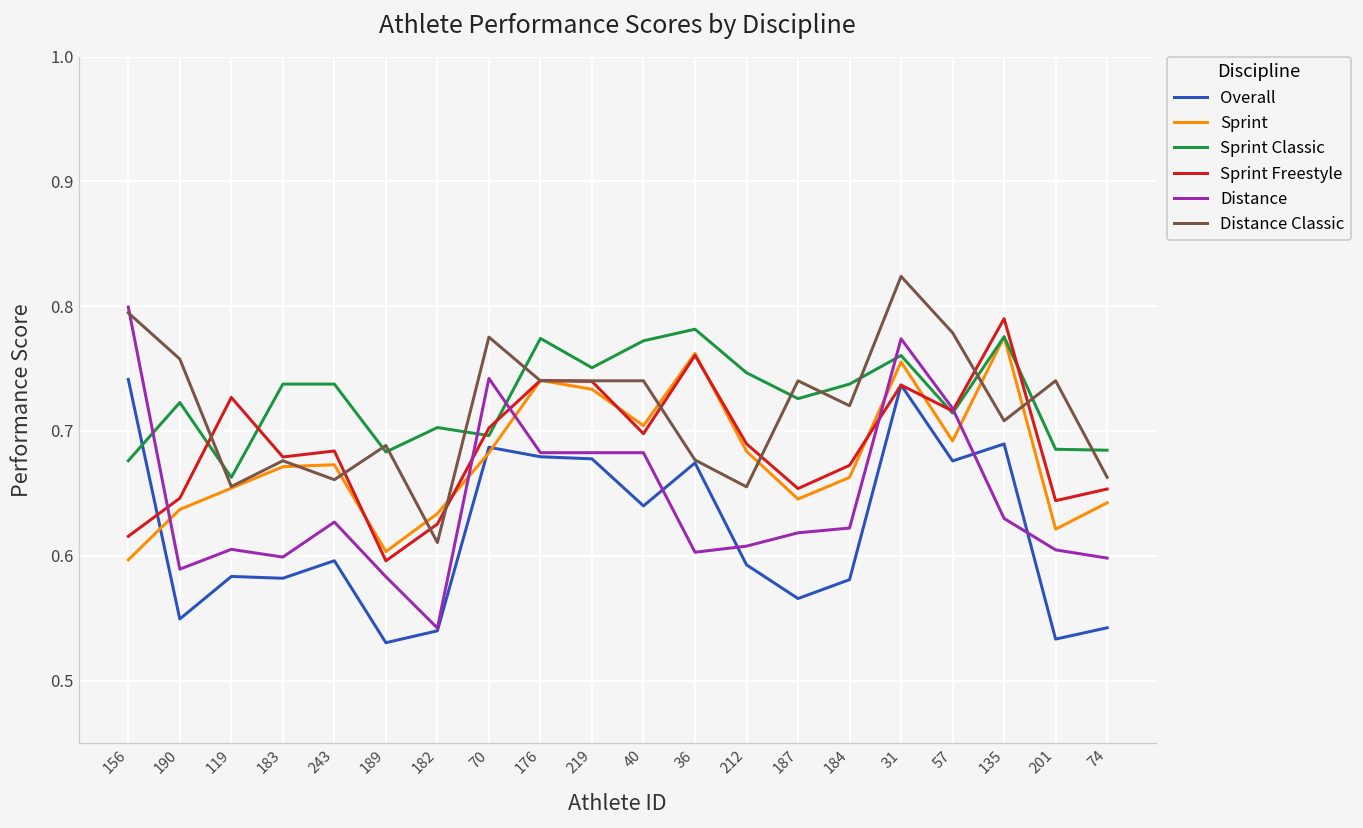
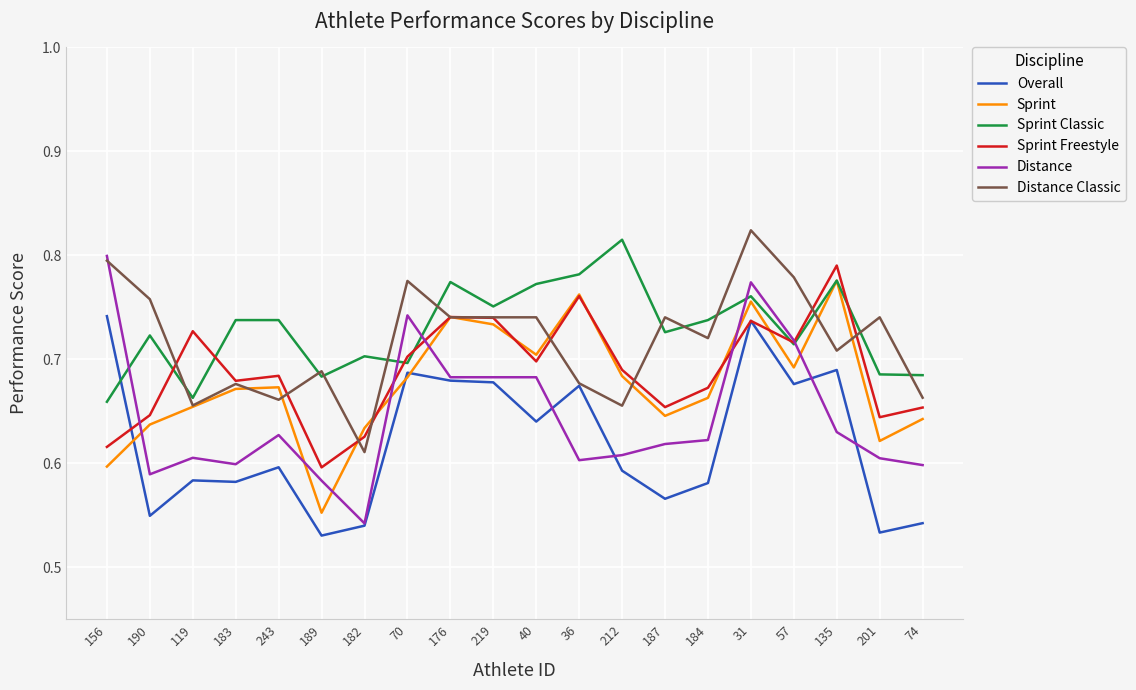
  {
    "Overall": {
      "156": 0.741,
      "190": 0.549,
      "119": 0.583,
      "183": 0.582,
      "243": 0.596,
      "189": 0.530,
      "70": 0.687,
      "176": 0.679,
      "219": 0.678,
      "40": 0.640,
      "212": 0.593,
      "187": 0.566,
      "184": 0.581,
      "57": 0.676,
      "135": 0.690,
      "201": 0.533,
      "74": 0.542
    },
    "Sprint": {
      "156": 0.597,
      "190": 0.637,
      "183": 0.671,
      "243": 0.673,
-     "189": 0.603,
+     "189": 0.552,
      "182": 0.634,
      "70": 0.683,
      "219": 0.733,
      "40": 0.704,
      "212": 0.684,
      "187": 0.645,
      "184": 0.663,
      "31": 0.755,
      "57": 0.692,
      "201": 0.621,
      "74": 0.642
    },
    "Sprint Classic": {
-     "156": 0.676,
+     "156": 0.659,
      "190": 0.723,
      "119": 0.663,
      "183": 0.738,
      "243": 0.738,
      "189": 0.683,
      "182": 0.703,
      "70": 0.696,
      "176": 0.774,
      "219": 0.751,
      "40": 0.772,
      "36": 0.782,
-     "212": 0.747,
+     "212": 0.815,
      "187": 0.726,
      "184": 0.738,
      "31": 0.760,
      "201": 0.685,
      "74": 0.685
    },
    "Sprint Freestyle": {
      "156": 0.616,
      "190": 0.646,
      "119": 0.727,
      "183": 0.679,
      "243": 0.684,
      "189": 0.596,
      "182": 0.625,
      "70": 0.702,
      "40": 0.698,
      "212": 0.690,
      "187": 0.654,
      "184": 0.672,
      "135": 0.790,
      "201": 0.644,
      "74": 0.653
    },
    "Distance": {
      "156": 0.799,
      "190": 0.589,
      "119": 0.605,
      "183": 0.599,
      "243": 0.627,
      "189": 0.583,
      "70": 0.742,
      "176": 0.683,
      "219": 0.683,
      "40": 0.683,
      "36": 0.603,
      "212": 0.608,
      "187": 0.618,
      "184": 0.622,
      "31": 0.774,
      "135": 0.630,
      "201": 0.605,
      "74": 0.598
    },
    "Distance Classic": {
      "156": 0.795,
      "190": 0.758,
      "183": 0.676,
      "243": 0.661,
      "189": 0.688,
      "182": 0.611,
      "70": 0.775,
      "40": 0.740,
      "212": 0.655,
      "187": 0.740,
      "184": 0.720,
      "31": 0.824,
      "57": 0.779,
      "135": 0.708,
      "201": 0.740,
      "74": 0.663
    }
  }
